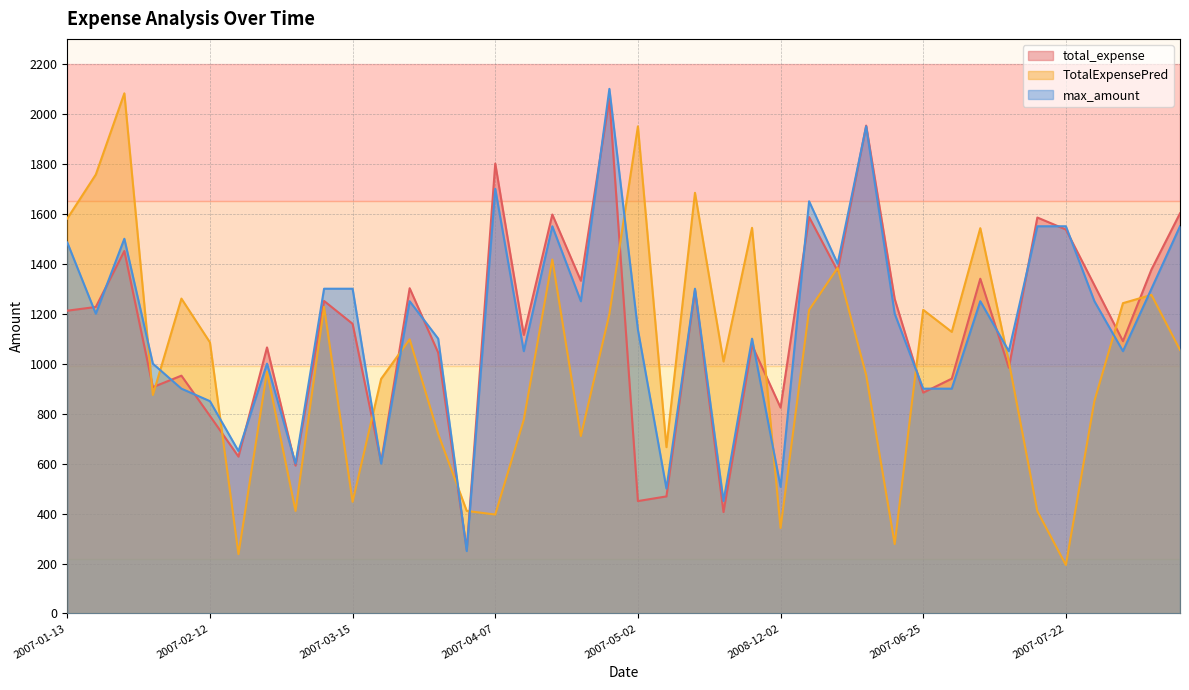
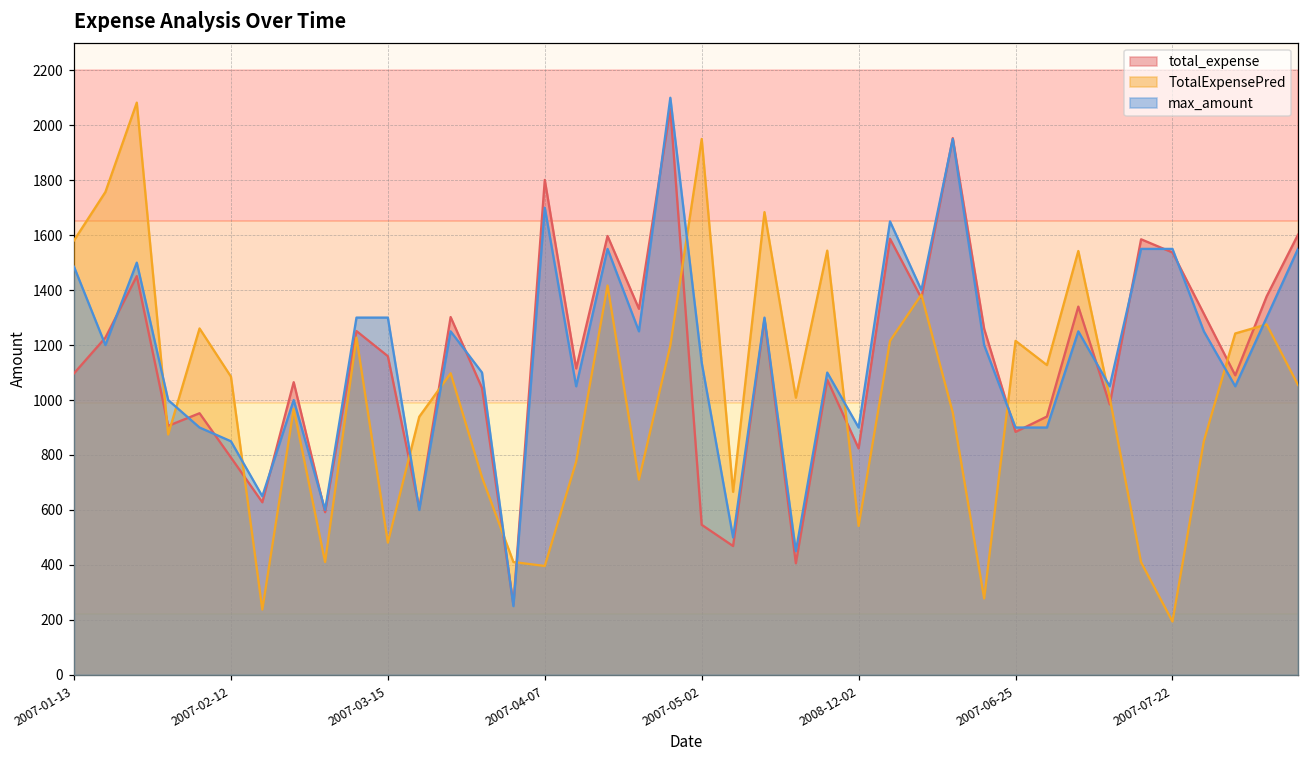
  {
    "total_expense": {
-     "2007-01-13": 1210,
+     "2007-01-13": 1100,
      "2007-03-15": 1160,
      "2007-04-07": 1800,
-     "2007-05-02": 450,
+     "2007-05-02": 550,
      "2008-12-02": 820,
      "2007-06-25": 880,
      "2007-07-22": 1540
    },
    "TotalExpensePred": {
      "2007-01-13": 1580,
-     "2007-03-15": 450,
+     "2007-03-15": 480,
      "2007-04-07": 400,
      "2007-05-02": 1950,
-     "2008-12-02": 340,
+     "2008-12-02": 540,
      "2007-06-25": 1220,
      "2007-07-22": 190
    },
    "max_amount": {
      "2007-01-13": 1490,
      "2007-03-15": 1300,
      "2007-04-07": 1700,
      "2007-05-02": 1140,
-     "2008-12-02": 510,
+     "2008-12-02": 900,
      "2007-06-25": 900,
      "2007-07-22": 1550
    }
  }
